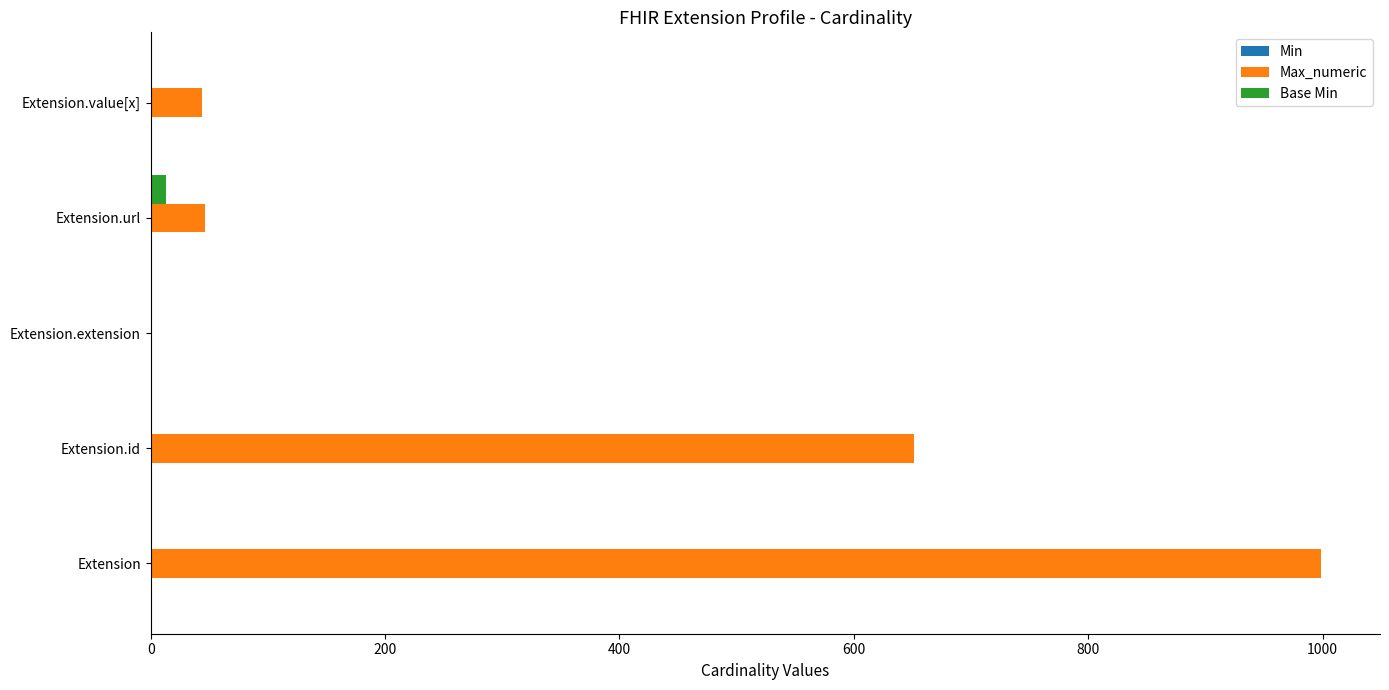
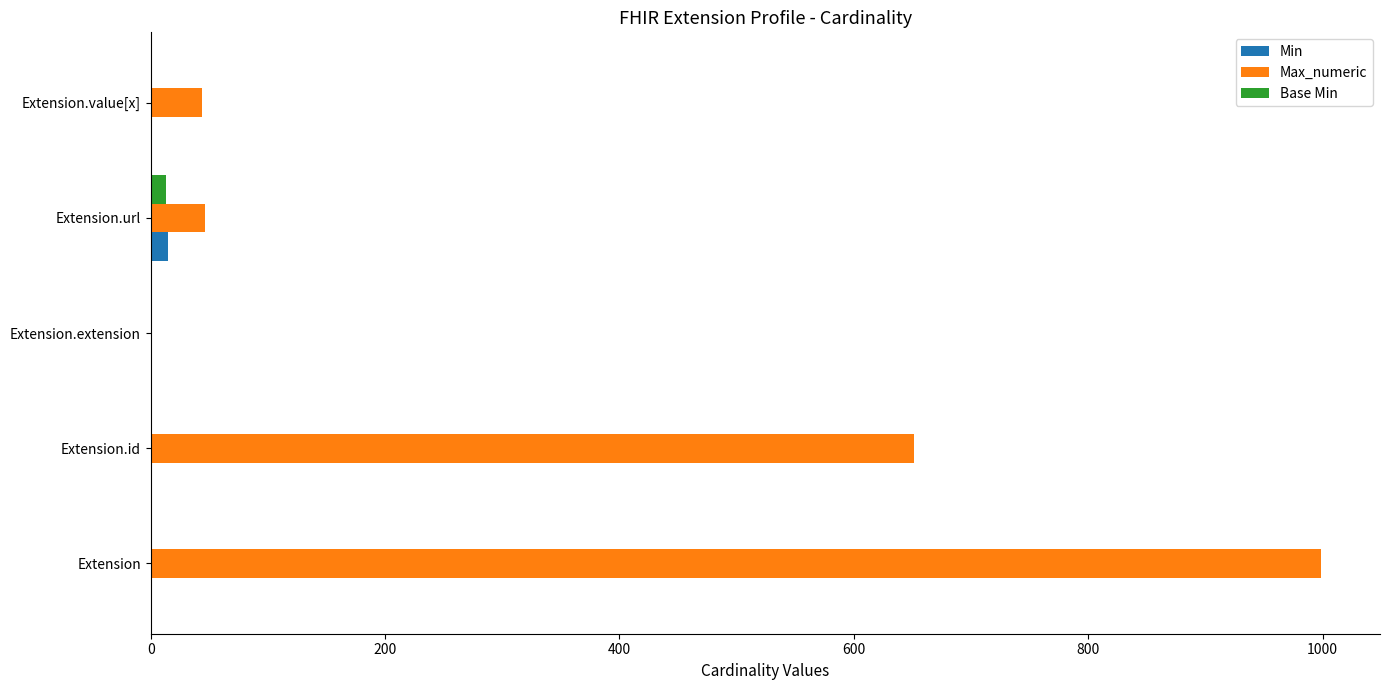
  {
    "Min": {
      "Extension.value[x]": 0,
-     "Extension.url": 1,
+     "Extension.url": 15,
      "Extension.extension": 0,
      "Extension.id": 0,
      "Extension": 0
    },
    "Max_numeric": {
      "Extension.value[x]": 44,
      "Extension.url": 46,
      "Extension.extension": 0,
      "Extension.id": 651,
      "Extension": 999
    },
    "Base Min": {
      "Extension.value[x]": 0,
      "Extension.url": 13,
      "Extension.extension": 0,
      "Extension.id": 0,
      "Extension": 0
    }
  }
